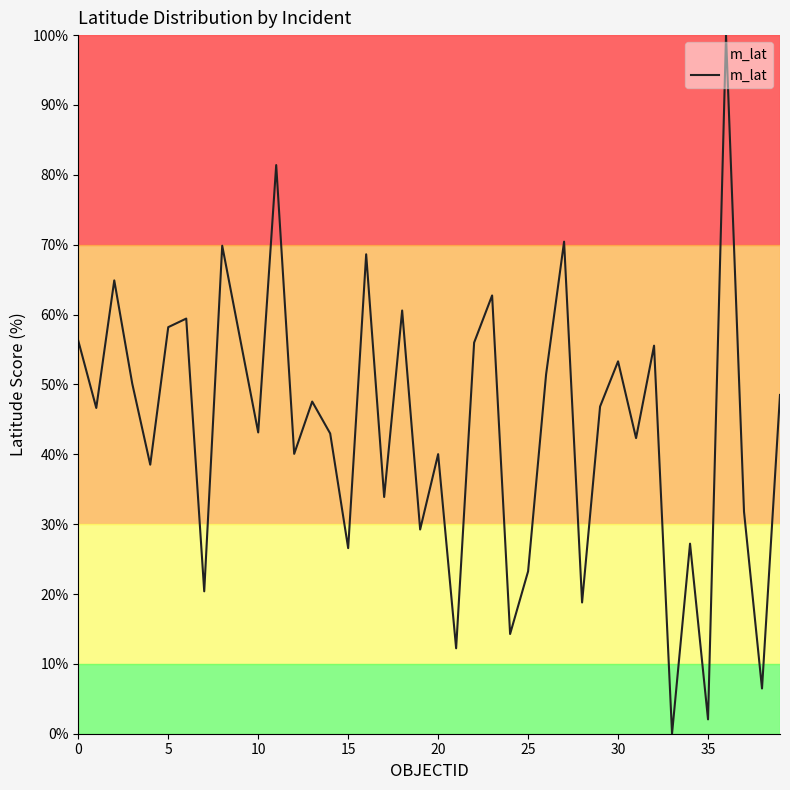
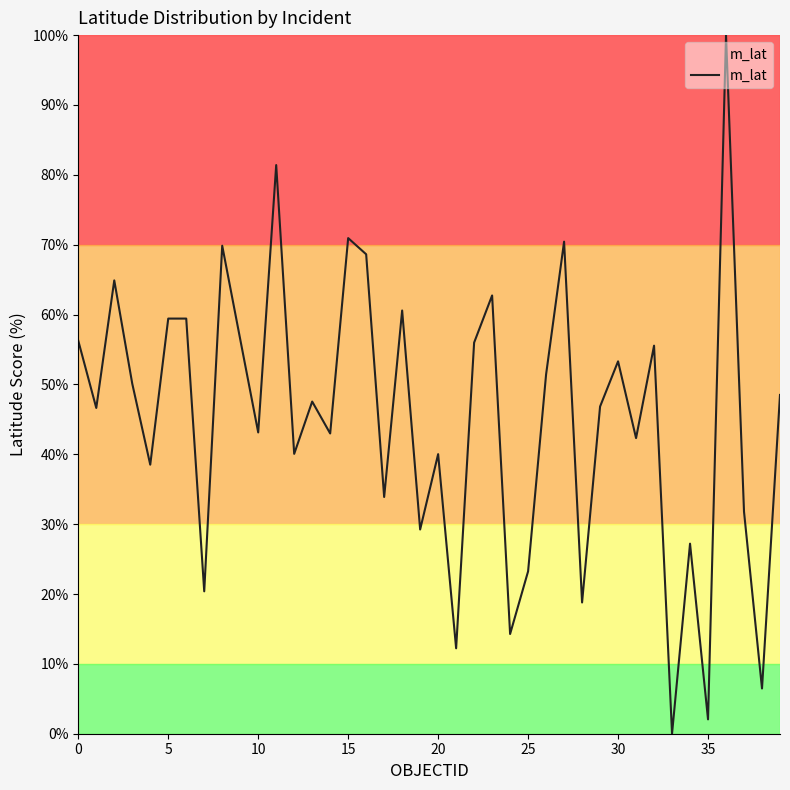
  {
    "0": "56%",
-   "5": "58%",
+   "5": "59%",
    "10": "43%",
-   "15": "27%",
+   "15": "71%",
    "20": "40%",
    "25": "23%",
    "30": "53%",
    "35": "2%"
  }
